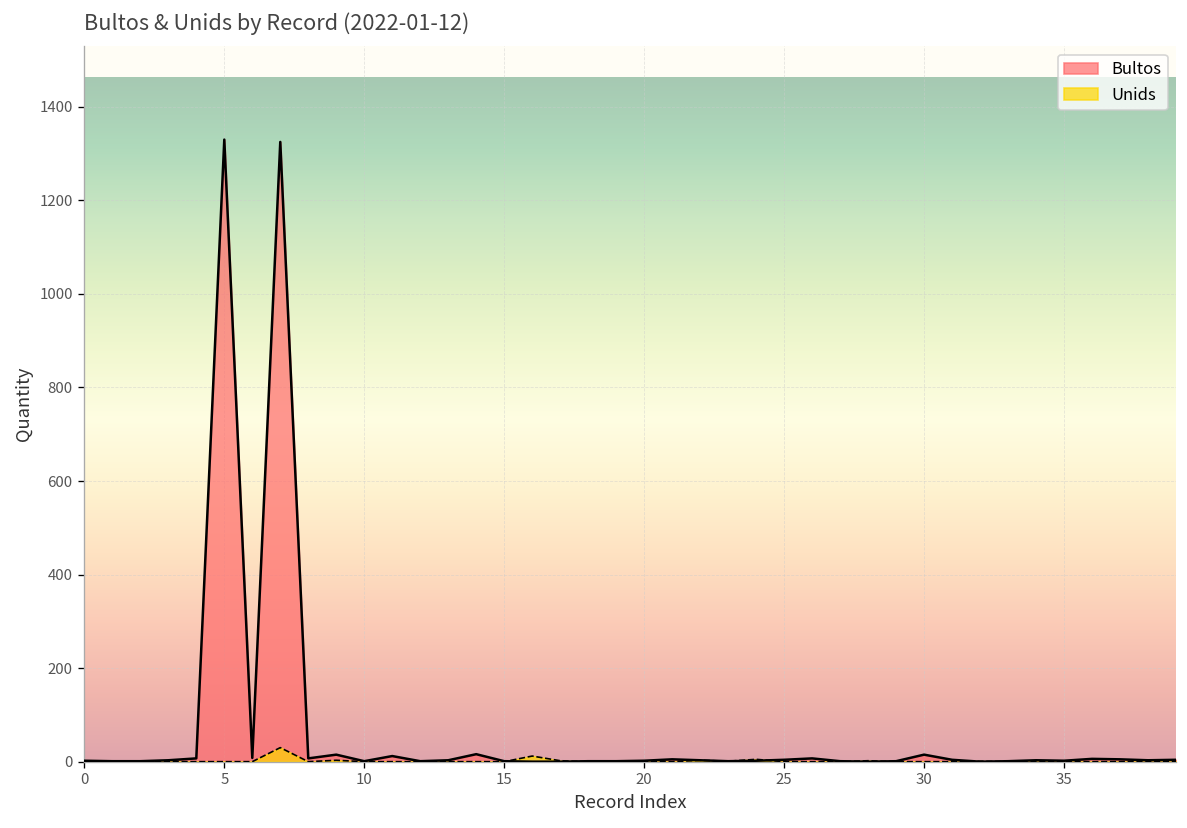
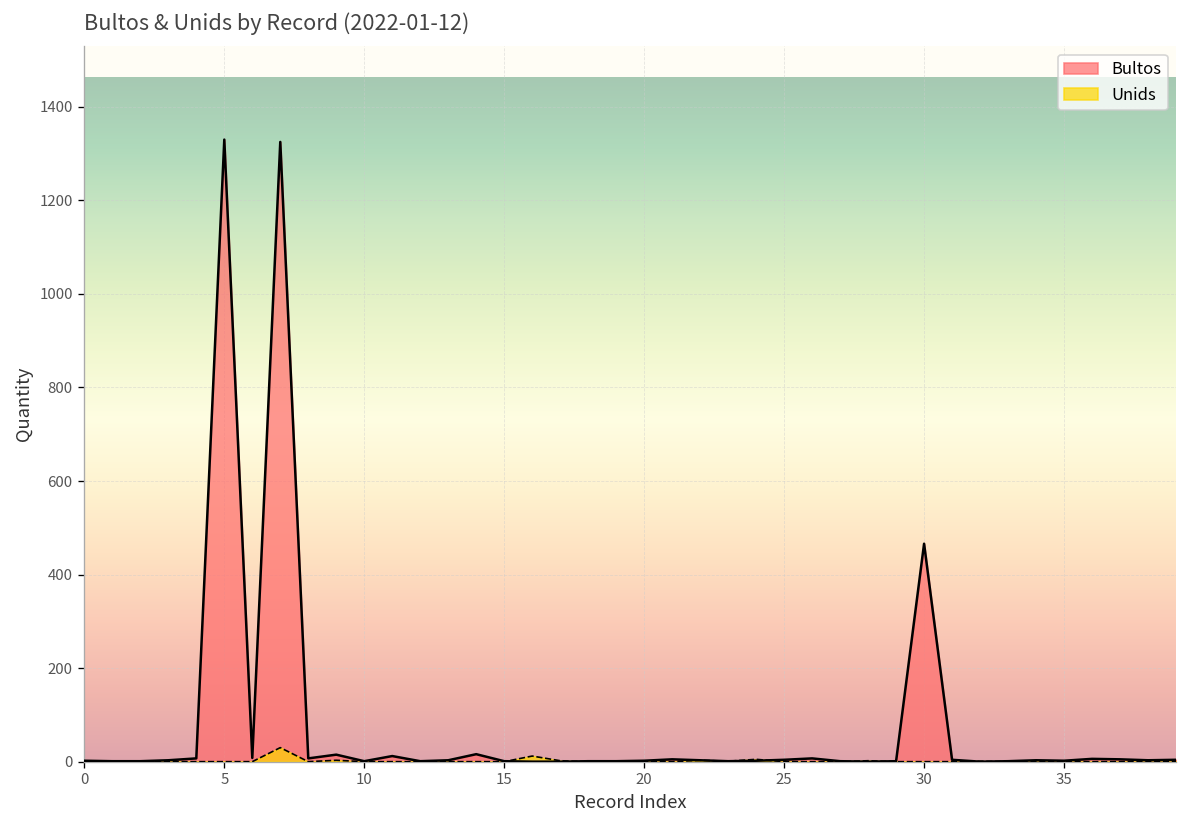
  {
    "Bultos": {
      "5": 1330,
-     "30": 20
+     "30": 470
    },
    "Unids": {
      "5": 0,
      "30": 0
    }
  }
